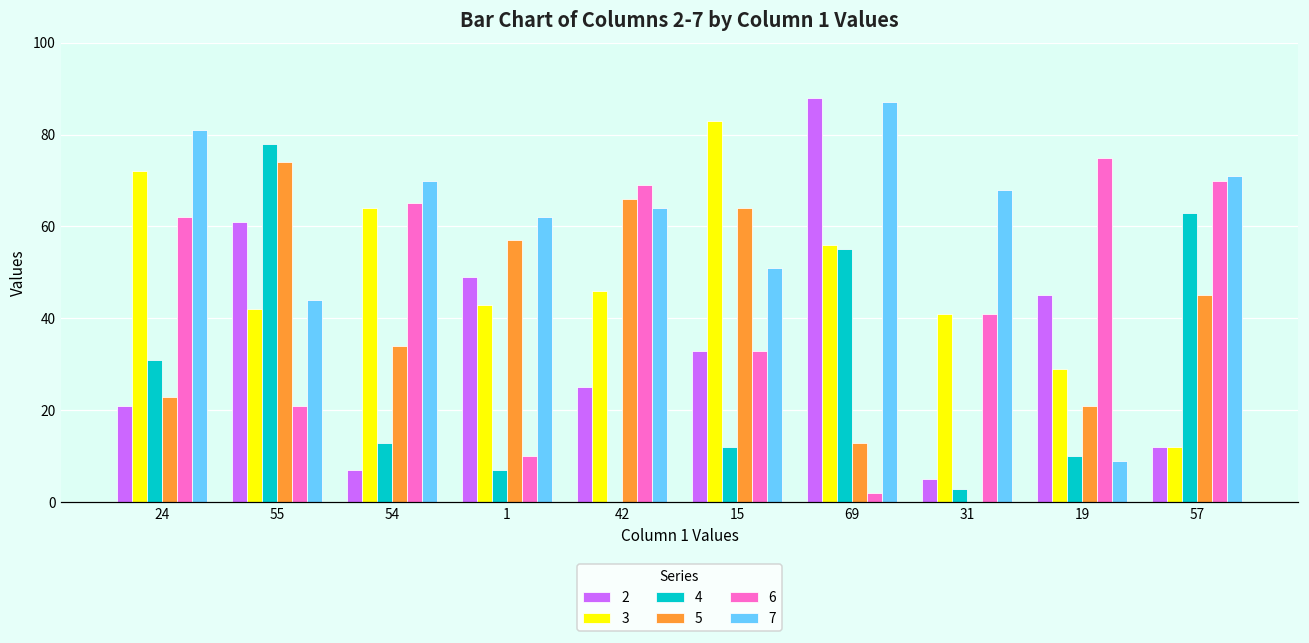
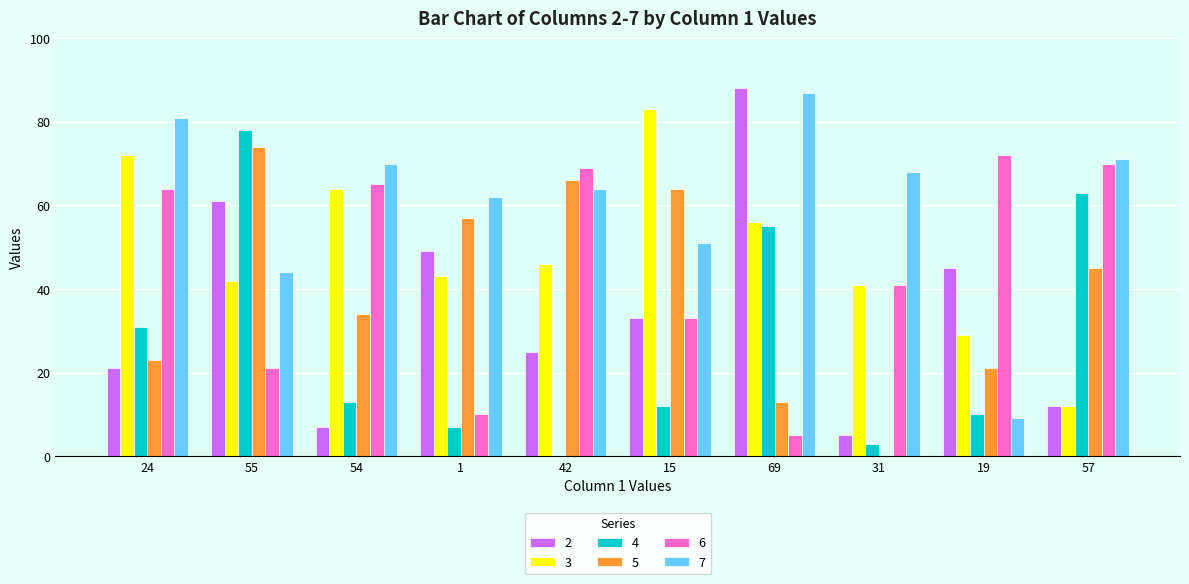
  {
    "2": {
      "24": 21,
      "55": 61,
      "54": 7,
      "1": 49,
      "42": 25,
      "15": 33,
      "69": 88,
      "31": 5,
      "19": 45,
      "57": 12
    },
    "3": {
      "24": 72,
      "55": 42,
      "54": 64,
      "1": 43,
      "42": 46,
      "15": 83,
      "69": 56,
      "31": 41,
      "19": 29,
      "57": 12
    },
    "4": {
      "24": 31,
      "55": 78,
      "54": 13,
      "1": 7,
      "42": 0,
      "15": 12,
      "69": 55,
      "31": 3,
      "19": 10,
      "57": 63
    },
    "5": {
      "24": 23,
      "55": 74,
      "54": 34,
      "1": 57,
      "42": 66,
      "15": 64,
      "69": 13,
      "31": 0,
      "19": 21,
      "57": 45
    },
    "6": {
-     "24": 62,
+     "24": 64,
      "55": 21,
      "54": 65,
      "1": 10,
      "42": 69,
      "15": 33,
-     "69": 2,
+     "69": 5,
      "31": 41,
-     "19": 75,
+     "19": 72,
      "57": 70
    },
    "7": {
      "24": 81,
      "55": 44,
      "54": 70,
      "1": 62,
      "42": 64,
      "15": 51,
      "69": 87,
      "31": 68,
      "19": 9,
      "57": 71
    }
  }
